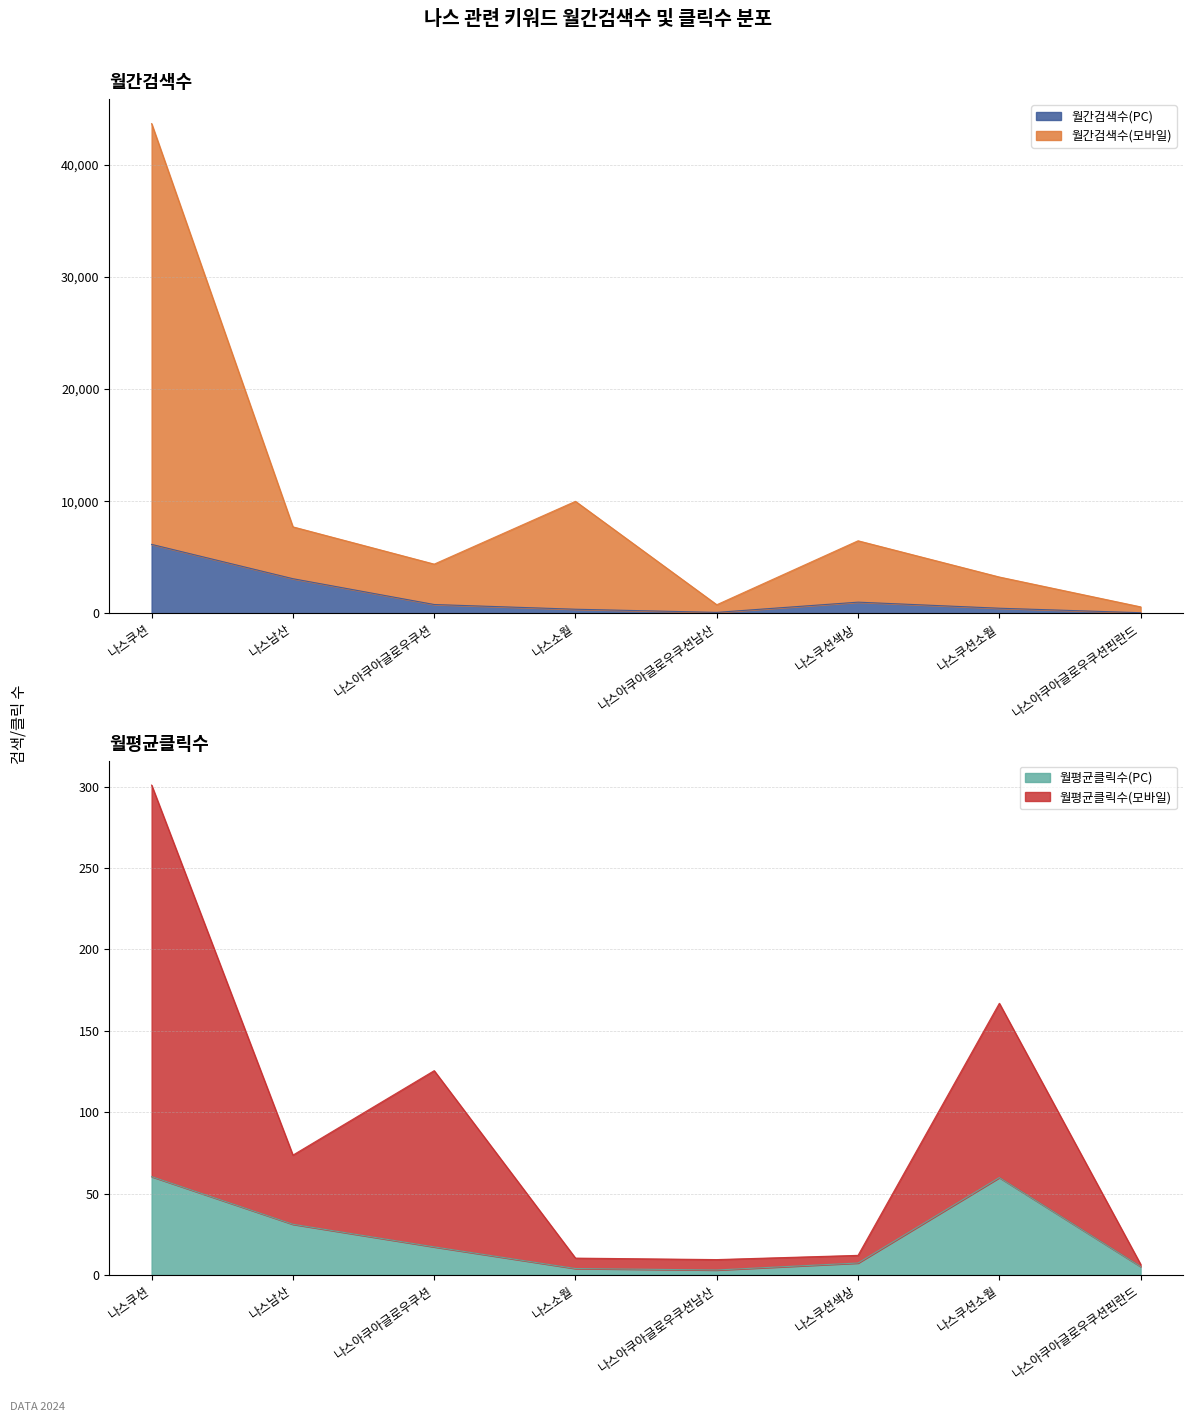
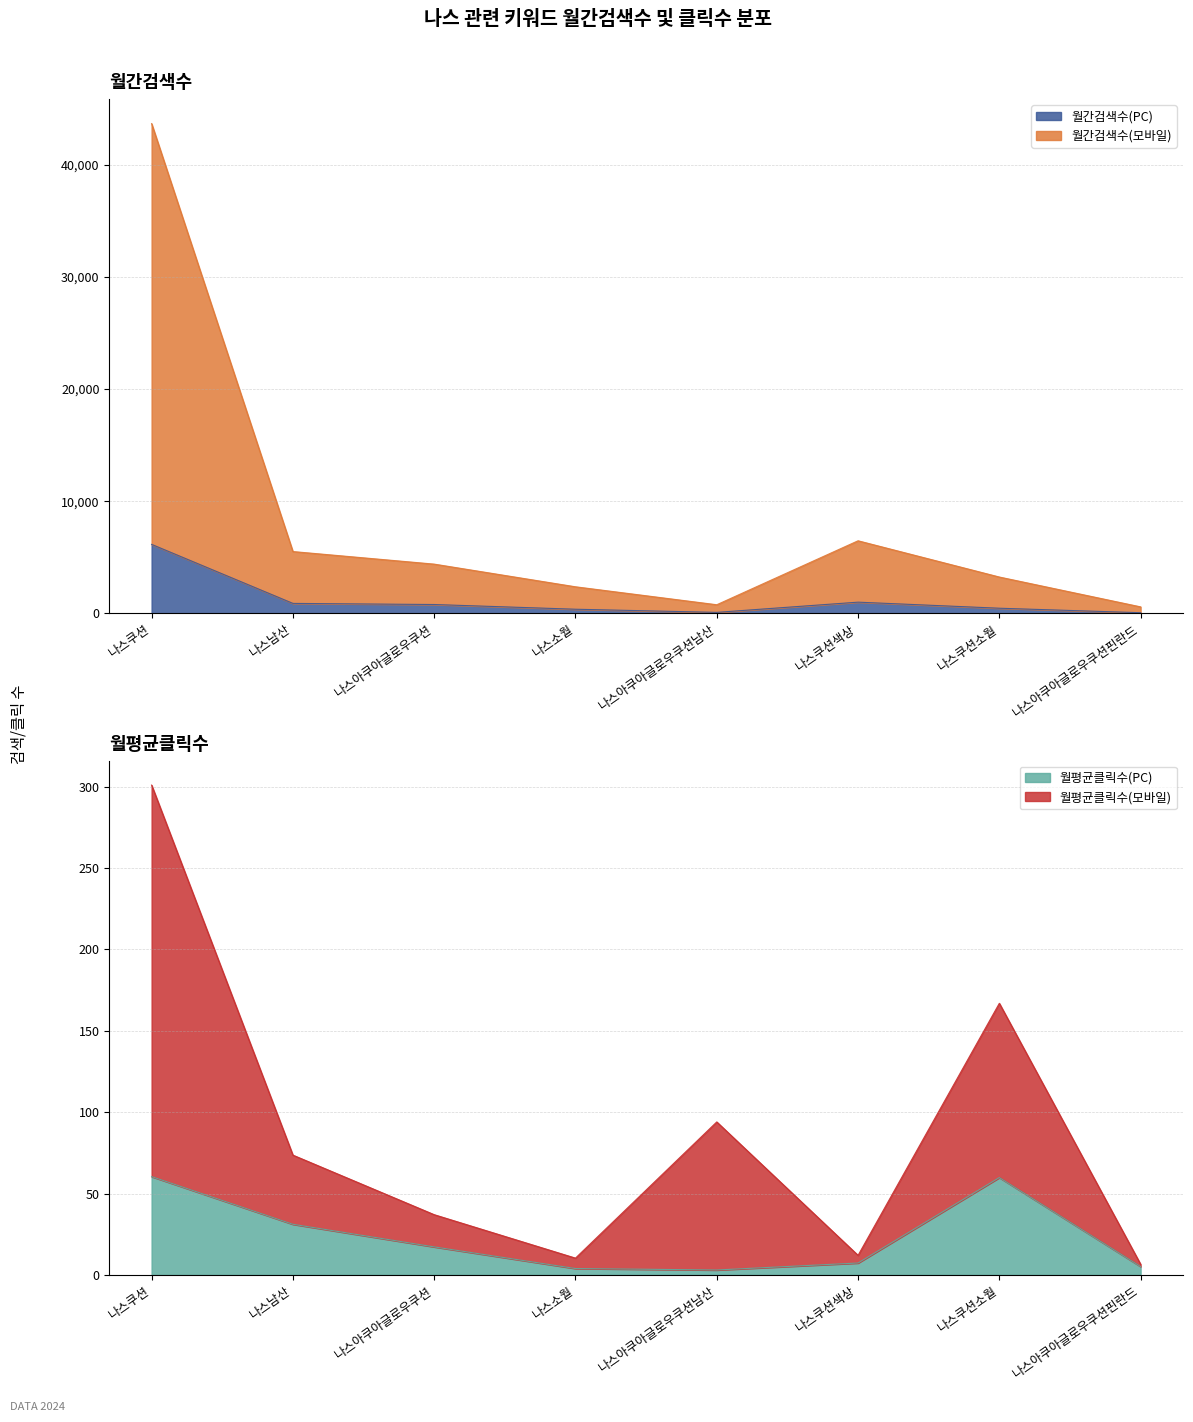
  {
    "월간검색수": {
      "월간검색수(PC)": {
        "나스쿠션": "6,200",
-       "나스남산": "3,100",
+       "나스남산": "900",
        "나스아쿠아글로우쿠션": "800",
        "나스소월": "400",
        "나스아쿠아글로우쿠션남산": "100",
        "나스쿠션색상": "1,000",
        "나스쿠션소월": "500",
        "나스아쿠아글로우쿠션핀란드": "100"
      },
      "월간검색수(모바일)": {
        "나스쿠션": "37,500",
        "나스남산": "4,600",
        "나스아쿠아글로우쿠션": "3,600",
-       "나스소월": "9,600",
+       "나스소월": "2,000",
        "나스아쿠아글로우쿠션남산": "700",
        "나스쿠션색상": "5,500",
        "나스쿠션소월": "2,800",
        "나스아쿠아글로우쿠션핀란드": "500"
      }
    },
    "월평균클릭수": {
      "월평균클릭수(PC)": {
        "나스쿠션": "60",
        "나스남산": "31",
        "나스아쿠아글로우쿠션": "17",
        "나스소월": "4",
        "나스아쿠아글로우쿠션남산": "3",
        "나스쿠션색상": "7",
        "나스쿠션소월": "60"
      },
      "월평균클릭수(모바일)": {
        "나스쿠션": "241",
        "나스남산": "42",
-       "나스아쿠아글로우쿠션": "108",
+       "나스아쿠아글로우쿠션": "20",
        "나스소월": "6",
-       "나스아쿠아글로우쿠션남산": "6",
+       "나스아쿠아글로우쿠션남산": "91",
        "나스쿠션색상": "5",
        "나스쿠션소월": "107"
      }
    }
  }
